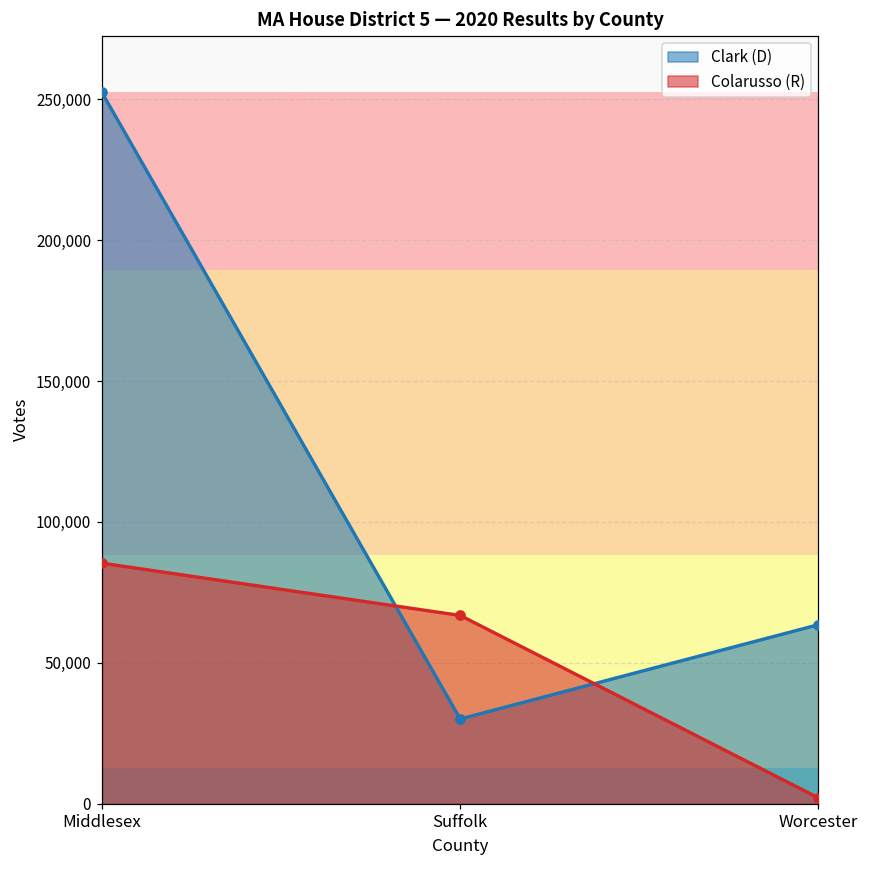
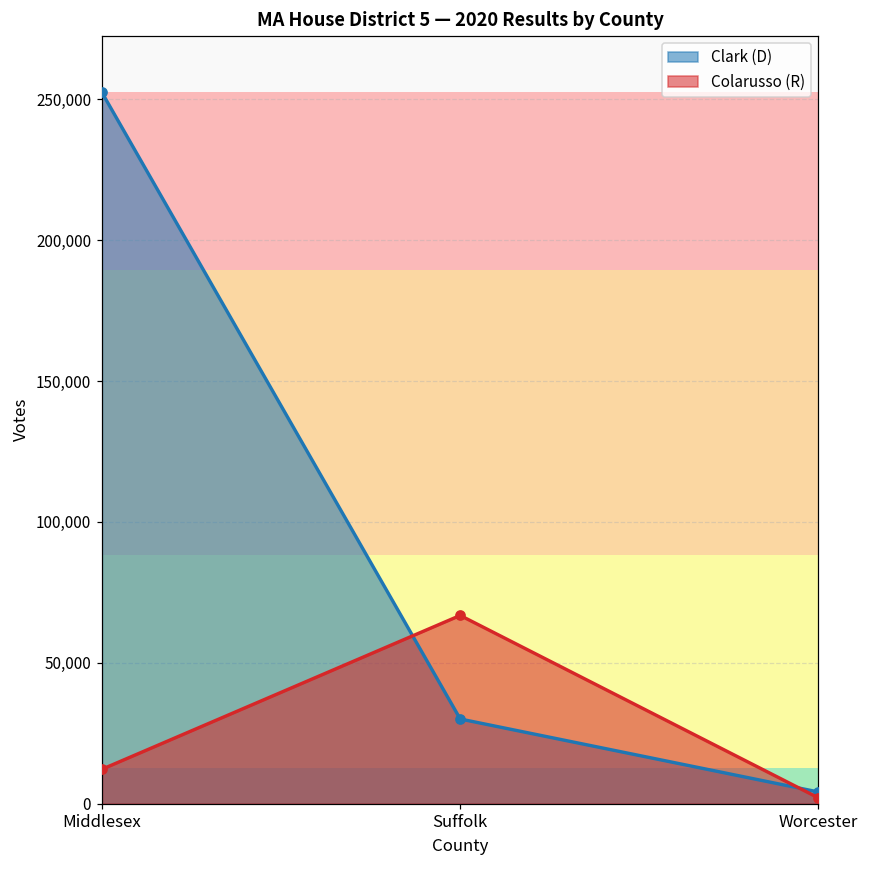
  {
    "Clark (D)": {
      "Middlesex": "252,000",
      "Suffolk": "30,000",
-     "Worcester": "64,000"
+     "Worcester": "4,000"
    },
    "Colarusso (R)": {
-     "Middlesex": "85,000",
+     "Middlesex": "12,000",
      "Suffolk": "67,000",
      "Worcester": "2,000"
    }
  }
